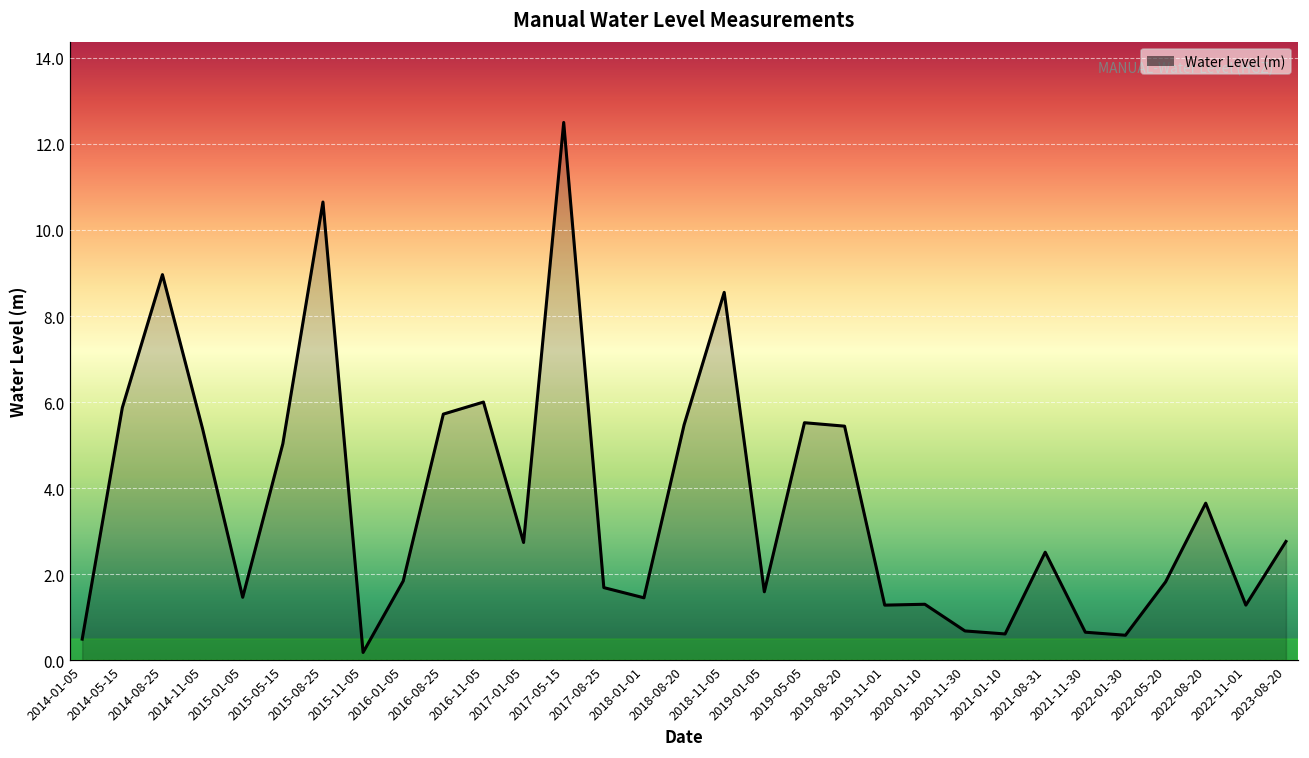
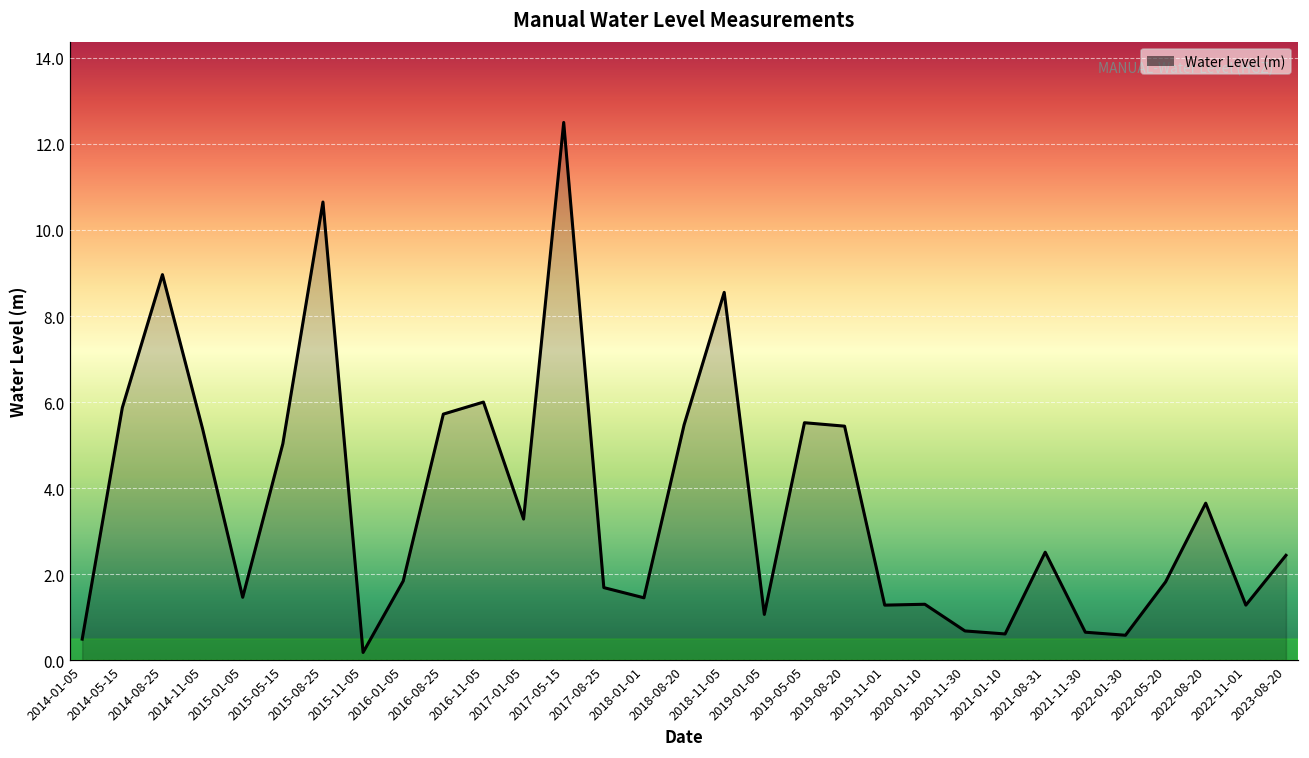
  {
    "2014-05-15": 5.9,
    "2014-08-25": 9.0,
    "2014-11-05": 5.4,
    "2015-01-05": 1.5,
    "2015-05-15": 5.0,
    "2015-08-25": 10.6,
    "2016-01-05": 1.8,
    "2016-08-25": 5.7,
    "2016-11-05": 6.0,
-   "2017-01-05": 2.7,
+   "2017-01-05": 3.3,
    "2017-05-15": 12.5,
    "2017-08-25": 1.7,
    "2018-01-01": 1.5,
    "2018-08-20": 5.5,
    "2018-11-05": 8.6,
-   "2019-01-05": 1.6,
+   "2019-01-05": 1.1,
    "2019-05-05": 5.5,
    "2019-08-20": 5.4,
    "2019-11-01": 1.3,
    "2020-01-10": 1.3,
    "2020-11-30": 0.7,
    "2021-01-10": 0.6,
    "2021-08-31": 2.5,
    "2021-11-30": 0.6,
    "2022-01-30": 0.6,
    "2022-05-20": 1.8,
    "2022-08-20": 3.7,
    "2022-11-01": 1.3,
-   "2023-08-20": 2.8
+   "2023-08-20": 2.4
  }
